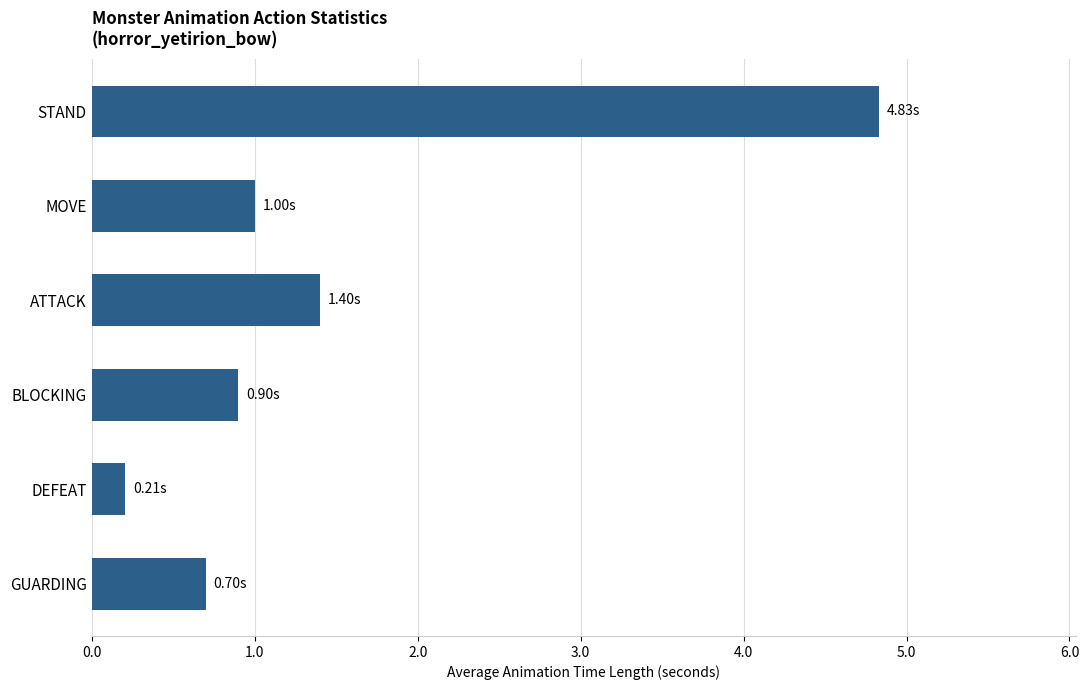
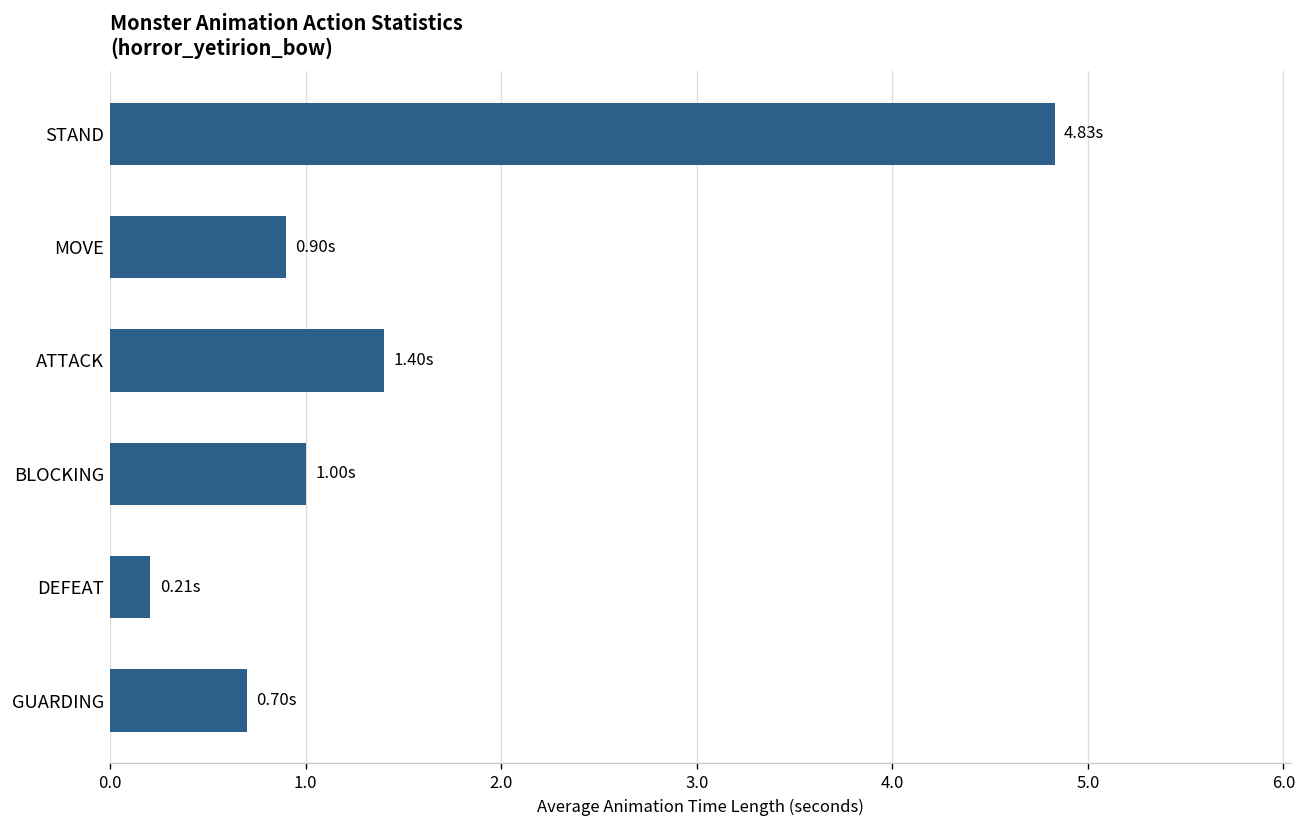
  {
    "STAND": "4.83s",
-   "MOVE": "1.00s",
+   "MOVE": "0.90s",
    "ATTACK": "1.40s",
-   "BLOCKING": "0.90s",
+   "BLOCKING": "1.00s",
    "DEFEAT": "0.21s",
    "GUARDING": "0.70s"
  }
